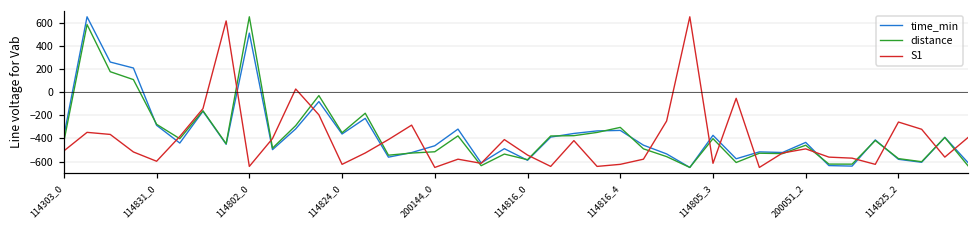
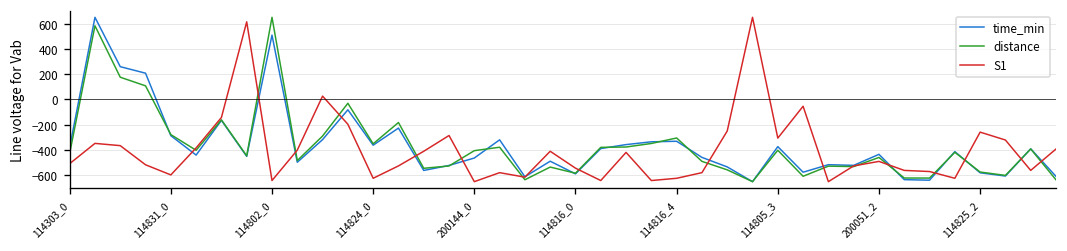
  {
    "time_min": {
      "114303_0": -380,
      "114802_0": 510,
      "200144_0": -460,
      "114816_4": -330,
      "114805_3": -370
    },
    "distance": {
      "114303_0": -430,
      "114802_0": 650,
-     "200144_0": -510,
+     "200144_0": -400,
      "114816_4": -300,
      "114805_3": -400
    },
    "S1": {
      "114303_0": -510,
      "114831_0": -600,
      "114802_0": -640,
      "114824_0": -620,
      "200144_0": -650,
      "114816_0": -540,
      "114816_4": -620,
-     "114805_3": -610,
+     "114805_3": -310,
      "200051_2": -490,
      "114825_2": -260
    }
  }
